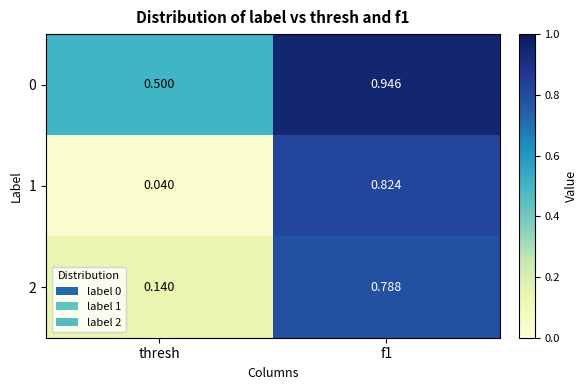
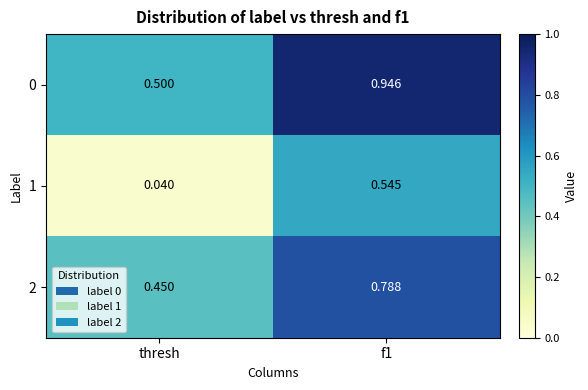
  {
    "0": {
      "thresh": 0.500,
      "f1": 0.946
    },
    "1": {
      "thresh": 0.040,
-     "f1": 0.824
+     "f1": 0.545
    },
    "2": {
-     "thresh": 0.140,
+     "thresh": 0.450,
      "f1": 0.788
    }
  }
